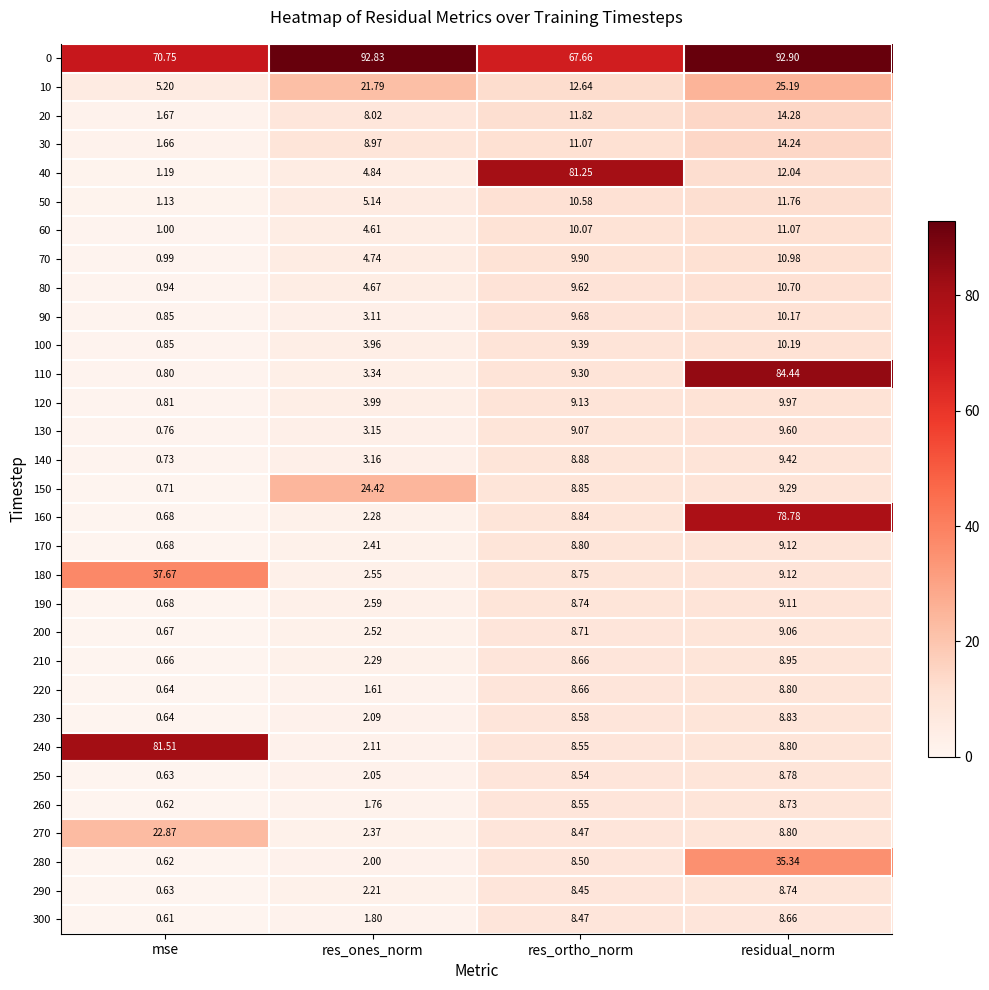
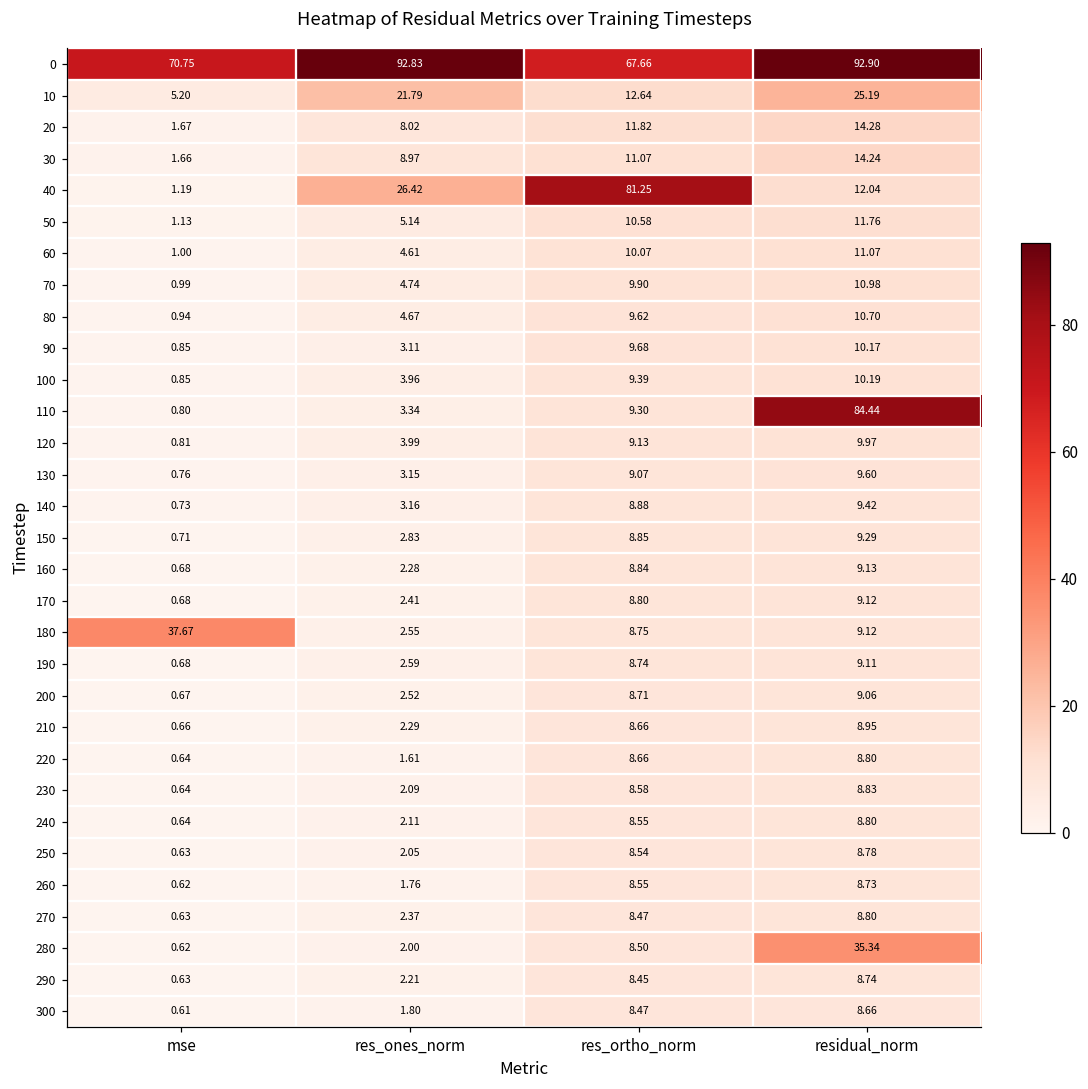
  {
    "0": {
      "mse": 70.75,
      "res_ones_norm": 92.83,
      "res_ortho_norm": 67.66,
      "residual_norm": 92.90
    },
    "10": {
      "mse": 5.20,
      "res_ones_norm": 21.79,
      "res_ortho_norm": 12.64,
      "residual_norm": 25.19
    },
    "20": {
      "mse": 1.67,
      "res_ones_norm": 8.02,
      "res_ortho_norm": 11.82,
      "residual_norm": 14.28
    },
    "30": {
      "mse": 1.66,
      "res_ones_norm": 8.97,
      "res_ortho_norm": 11.07,
      "residual_norm": 14.24
    },
    "40": {
      "mse": 1.19,
-     "res_ones_norm": 4.84,
+     "res_ones_norm": 26.42,
      "res_ortho_norm": 81.25,
      "residual_norm": 12.04
    },
    "50": {
      "mse": 1.13,
      "res_ones_norm": 5.14,
      "res_ortho_norm": 10.58,
      "residual_norm": 11.76
    },
    "60": {
      "mse": 1.00,
      "res_ones_norm": 4.61,
      "res_ortho_norm": 10.07,
      "residual_norm": 11.07
    },
    "70": {
      "mse": 0.99,
      "res_ones_norm": 4.74,
      "res_ortho_norm": 9.90,
      "residual_norm": 10.98
    },
    "80": {
      "mse": 0.94,
      "res_ones_norm": 4.67,
      "res_ortho_norm": 9.62,
      "residual_norm": 10.70
    },
    "90": {
      "mse": 0.85,
      "res_ones_norm": 3.11,
      "res_ortho_norm": 9.68,
      "residual_norm": 10.17
    },
    "100": {
      "mse": 0.85,
      "res_ones_norm": 3.96,
      "res_ortho_norm": 9.39,
      "residual_norm": 10.19
    },
    "110": {
      "mse": 0.80,
      "res_ones_norm": 3.34,
      "res_ortho_norm": 9.30,
      "residual_norm": 84.44
    },
    "120": {
      "mse": 0.81,
      "res_ones_norm": 3.99,
      "res_ortho_norm": 9.13,
      "residual_norm": 9.97
    },
    "130": {
      "mse": 0.76,
      "res_ones_norm": 3.15,
      "res_ortho_norm": 9.07,
      "residual_norm": 9.60
    },
    "140": {
      "mse": 0.73,
      "res_ones_norm": 3.16,
      "res_ortho_norm": 8.88,
      "residual_norm": 9.42
    },
    "150": {
      "mse": 0.71,
-     "res_ones_norm": 24.42,
+     "res_ones_norm": 2.83,
      "res_ortho_norm": 8.85,
      "residual_norm": 9.29
    },
    "160": {
      "mse": 0.68,
      "res_ones_norm": 2.28,
      "res_ortho_norm": 8.84,
-     "residual_norm": 78.78
+     "residual_norm": 9.13
    },
    "170": {
      "mse": 0.68,
      "res_ones_norm": 2.41,
      "res_ortho_norm": 8.80,
      "residual_norm": 9.12
    },
    "180": {
      "mse": 37.67,
      "res_ones_norm": 2.55,
      "res_ortho_norm": 8.75,
      "residual_norm": 9.12
    },
    "190": {
      "mse": 0.68,
      "res_ones_norm": 2.59,
      "res_ortho_norm": 8.74,
      "residual_norm": 9.11
    },
    "200": {
      "mse": 0.67,
      "res_ones_norm": 2.52,
      "res_ortho_norm": 8.71,
      "residual_norm": 9.06
    },
    "210": {
      "mse": 0.66,
      "res_ones_norm": 2.29,
      "res_ortho_norm": 8.66,
      "residual_norm": 8.95
    },
    "220": {
      "mse": 0.64,
      "res_ones_norm": 1.61,
      "res_ortho_norm": 8.66,
      "residual_norm": 8.80
    },
    "230": {
      "mse": 0.64,
      "res_ones_norm": 2.09,
      "res_ortho_norm": 8.58,
      "residual_norm": 8.83
    },
    "240": {
-     "mse": 81.51,
+     "mse": 0.64,
      "res_ones_norm": 2.11,
      "res_ortho_norm": 8.55,
      "residual_norm": 8.80
    },
    "250": {
      "mse": 0.63,
      "res_ones_norm": 2.05,
      "res_ortho_norm": 8.54,
      "residual_norm": 8.78
    },
    "260": {
      "mse": 0.62,
      "res_ones_norm": 1.76,
      "res_ortho_norm": 8.55,
      "residual_norm": 8.73
    },
    "270": {
-     "mse": 22.87,
+     "mse": 0.63,
      "res_ones_norm": 2.37,
      "res_ortho_norm": 8.47,
      "residual_norm": 8.80
    },
    "280": {
      "mse": 0.62,
      "res_ones_norm": 2.00,
      "res_ortho_norm": 8.50,
      "residual_norm": 35.34
    },
    "290": {
      "mse": 0.63,
      "res_ones_norm": 2.21,
      "res_ortho_norm": 8.45,
      "residual_norm": 8.74
    },
    "300": {
      "mse": 0.61,
      "res_ones_norm": 1.80,
      "res_ortho_norm": 8.47,
      "residual_norm": 8.66
    }
  }
